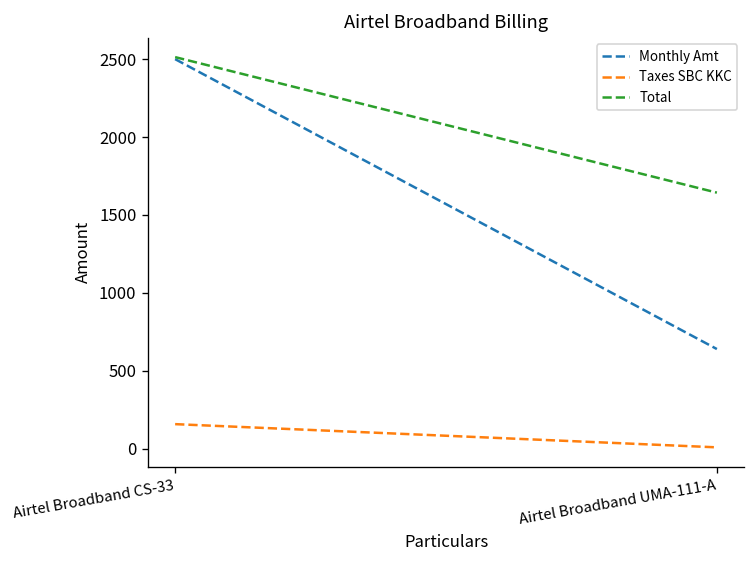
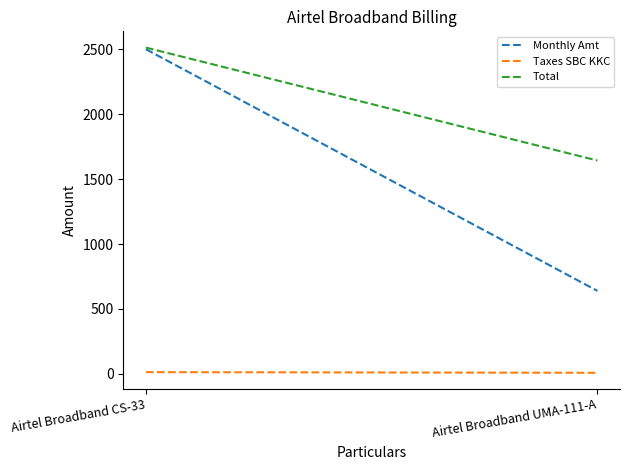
  {
    "Monthly Amt": {
      "Airtel Broadband UMA-111-A": 640
    },
    "Taxes SBC KKC": {
-     "Airtel Broadband CS-33": 160,
+     "Airtel Broadband CS-33": 10,
      "Airtel Broadband UMA-111-A": 10
    },
    "Total": {
      "Airtel Broadband UMA-111-A": 1640
    }
  }
